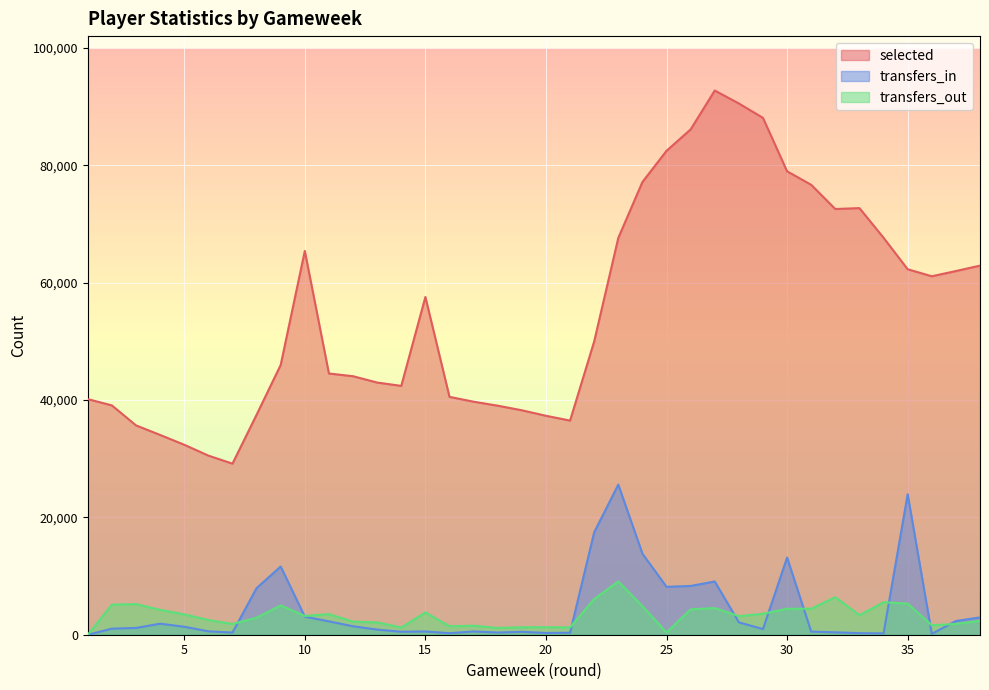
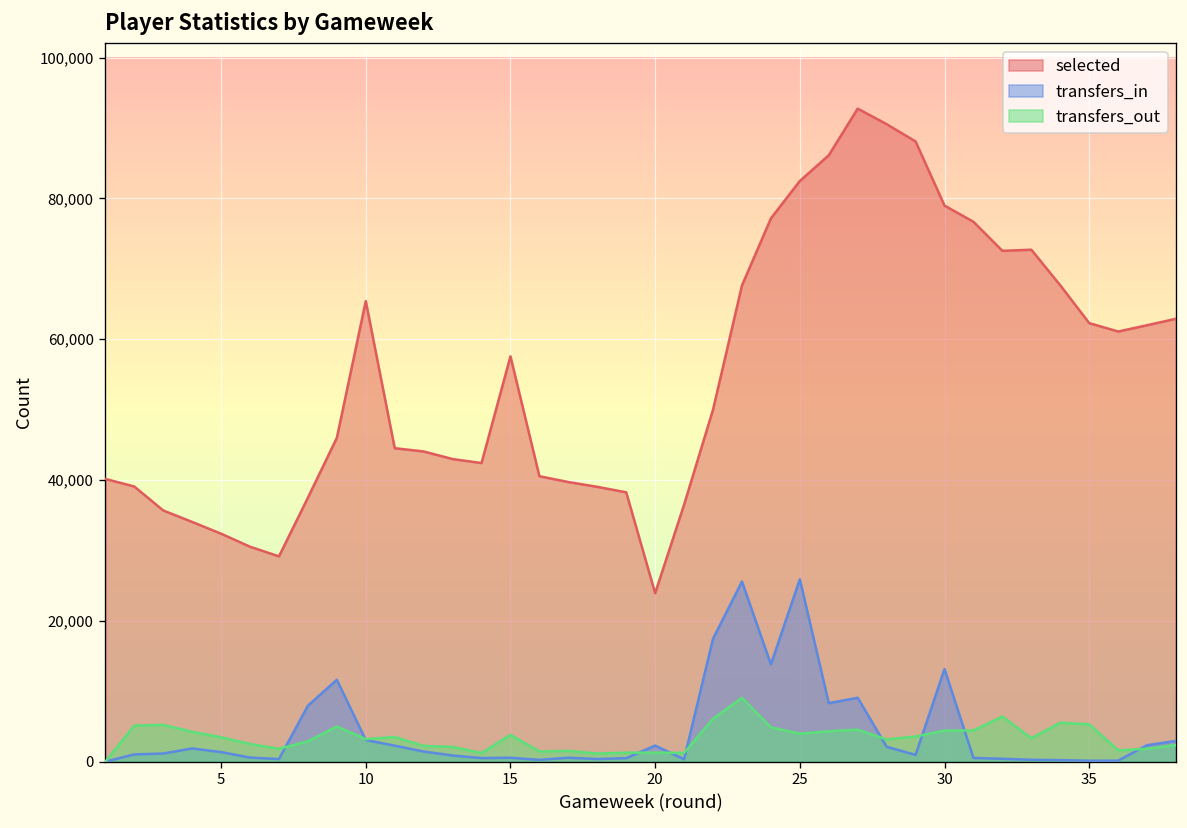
  {
    "selected": {
      "5": "32,000",
      "10": "65,000",
      "15": "58,000",
-     "20": "37,000",
+     "20": "24,000",
      "25": "82,000",
      "30": "79,000",
      "35": "62,000"
    },
    "transfers_in": {
      "5": "1,000",
      "15": "1,000",
-     "20": "0",
-     "25": "8,000",
+     "20": "2,000",
+     "25": "26,000",
      "30": "13,000",
-     "35": "24,000"
+     "35": "0"
    },
    "transfers_out": {
      "5": "3,000",
      "15": "4,000",
      "20": "1,000",
-     "25": "0",
+     "25": "4,000",
      "30": "4,000",
      "35": "5,000"
    }
  }
